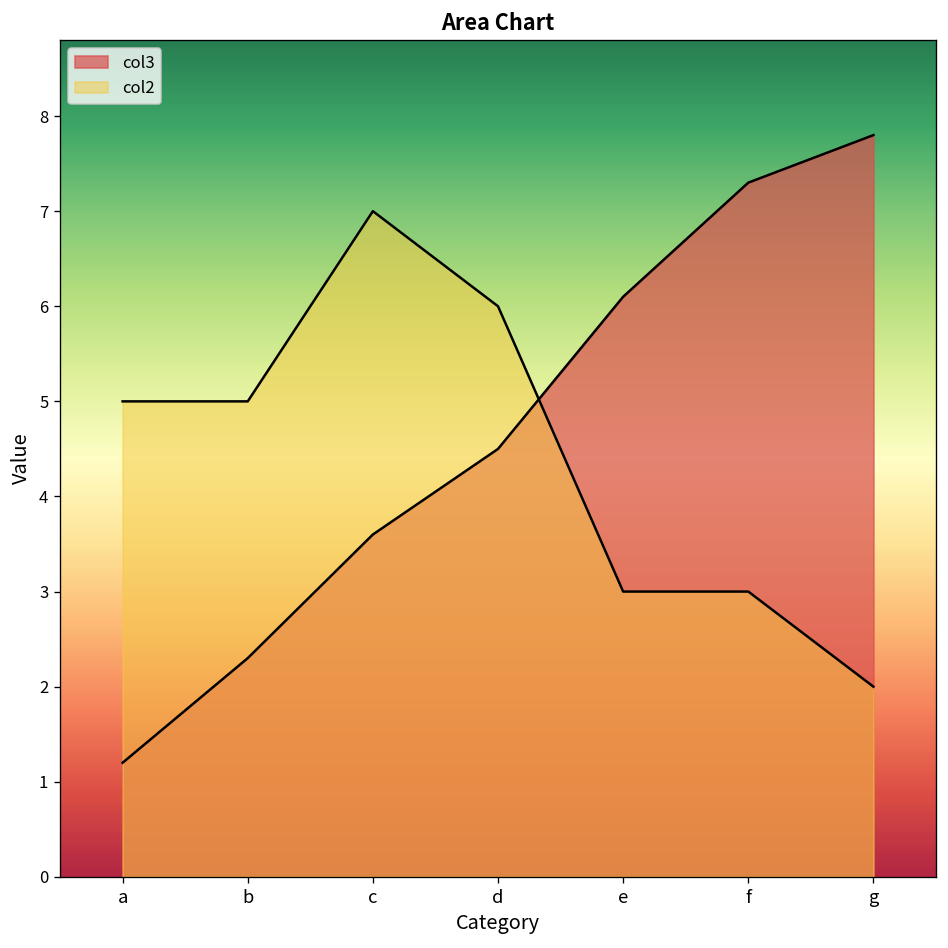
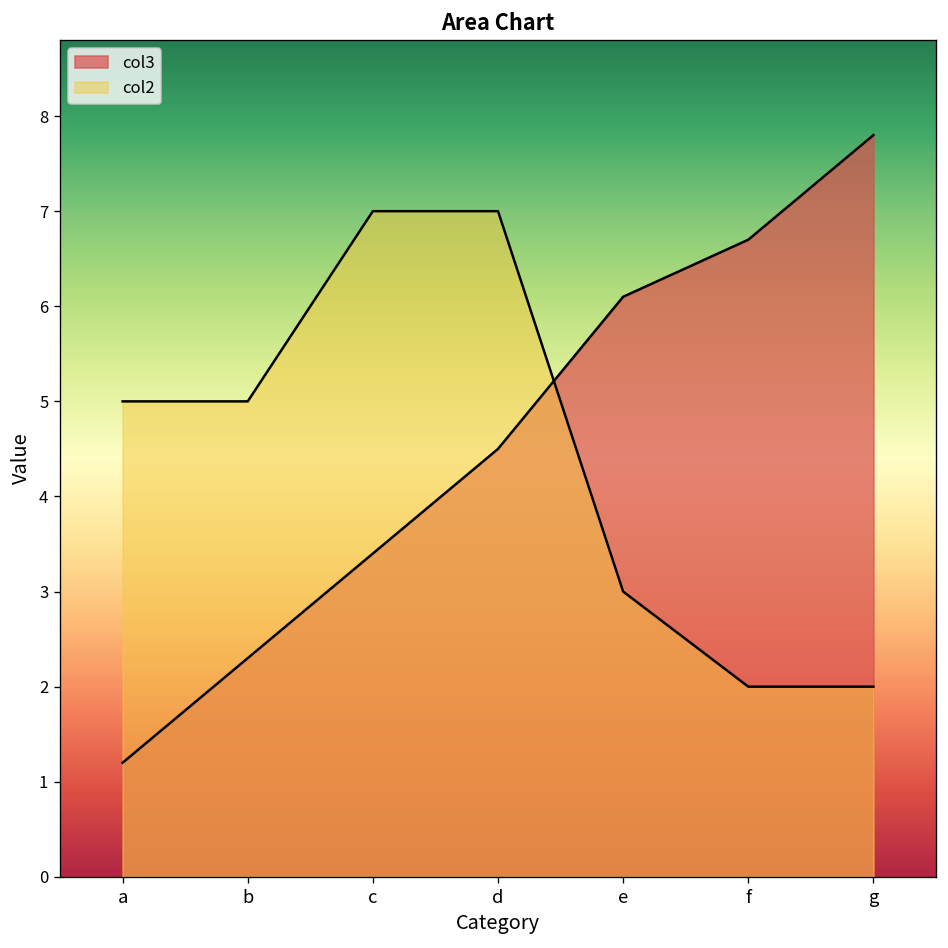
  {
    "col3": {
      "a": 1.2,
      "b": 2.3,
-     "c": 3.6,
+     "c": 3.4,
      "d": 4.5,
      "e": 6.1,
-     "f": 7.3,
+     "f": 6.7,
      "g": 7.8
    },
    "col2": {
      "a": 5,
      "b": 5,
      "c": 7,
-     "d": 6,
+     "d": 7,
      "e": 3,
-     "f": 3,
+     "f": 2,
      "g": 2
    }
  }
